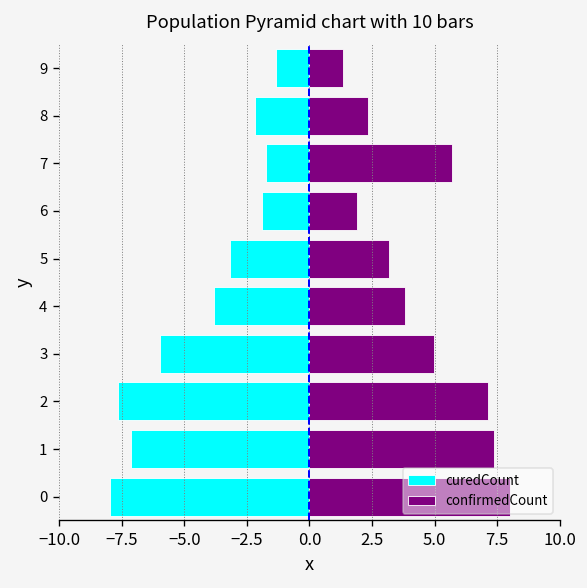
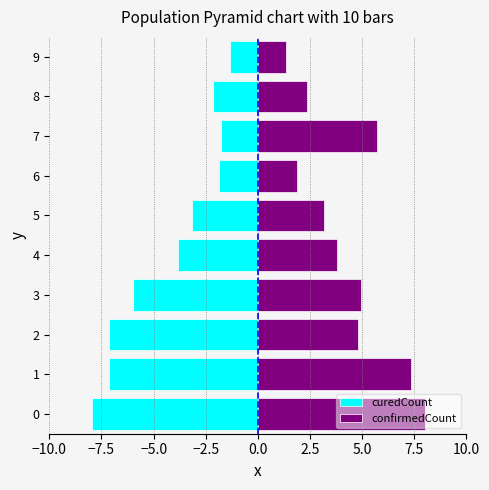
  {
    "curedCount": {
      "9": -1.3,
      "8": -2.2,
      "7": -1.7,
      "6": -1.9,
      "5": -3.2,
      "4": -3.8,
      "3": -6.0,
-     "2": -7.6,
+     "2": -7.1,
      "1": -7.1,
      "0": -8.0
    },
    "confirmedCount": {
      "9": 1.3,
      "8": 2.3,
      "7": 5.7,
      "6": 1.9,
      "5": 3.2,
      "4": 3.8,
      "3": 5.0,
-     "2": 7.1,
+     "2": 4.8,
      "1": 7.4
    }
  }
